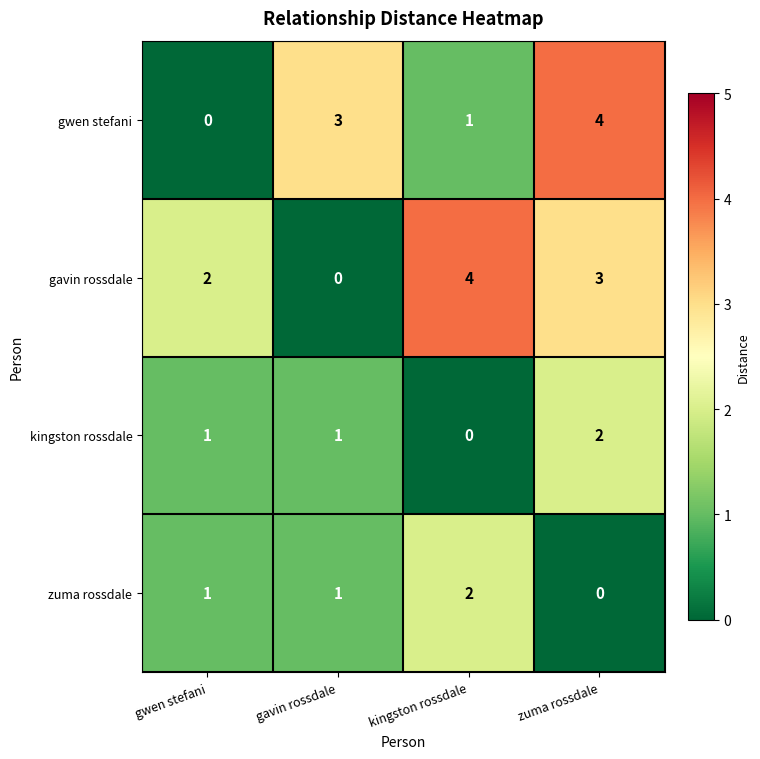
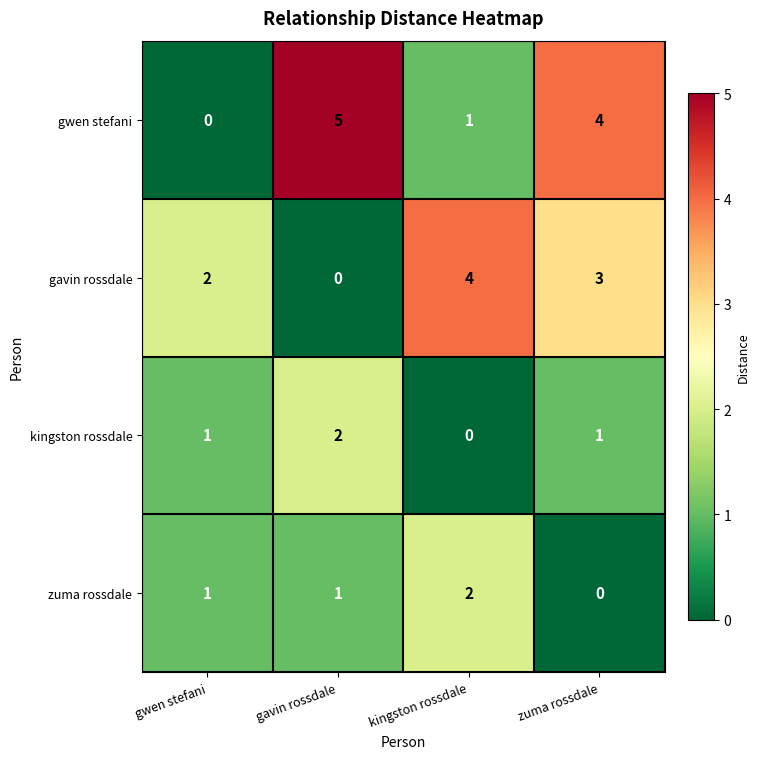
  {
    "gwen stefani": {
      "gwen stefani": 0,
-     "gavin rossdale": 3,
+     "gavin rossdale": 5,
      "kingston rossdale": 1,
      "zuma rossdale": 4
    },
    "gavin rossdale": {
      "gwen stefani": 2,
      "gavin rossdale": 0,
      "kingston rossdale": 4,
      "zuma rossdale": 3
    },
    "kingston rossdale": {
      "gwen stefani": 1,
-     "gavin rossdale": 1,
+     "gavin rossdale": 2,
      "kingston rossdale": 0,
-     "zuma rossdale": 2
+     "zuma rossdale": 1
    },
    "zuma rossdale": {
      "gwen stefani": 1,
      "gavin rossdale": 1,
      "kingston rossdale": 2,
      "zuma rossdale": 0
    }
  }
